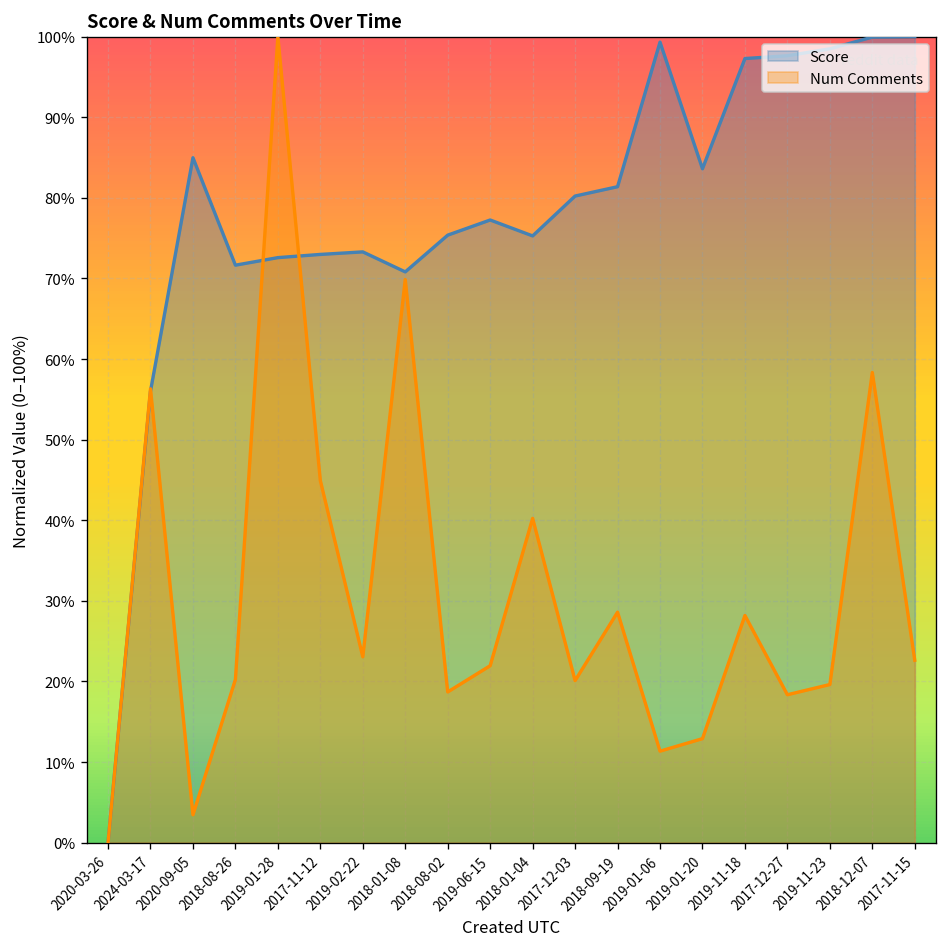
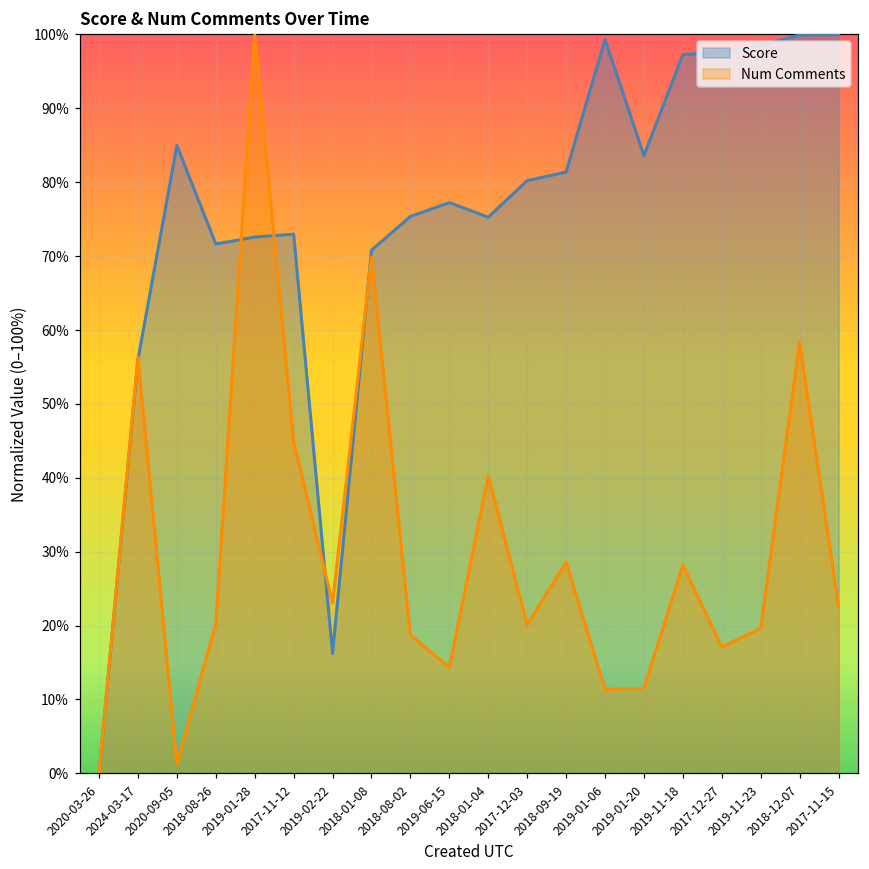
  {
    "Score": {
      "2020-09-05": "85%",
      "2018-08-26": "72%",
      "2019-01-28": "73%",
      "2017-11-12": "73%",
-     "2019-02-22": "73%",
+     "2019-02-22": "16%",
      "2018-01-08": "71%",
      "2018-08-02": "75%",
      "2019-06-15": "77%",
      "2018-01-04": "75%",
      "2017-12-03": "80%",
      "2018-09-19": "81%",
      "2019-01-06": "99%",
      "2019-01-20": "84%",
      "2019-11-18": "97%",
      "2018-12-07": "100%",
      "2017-11-15": "100%"
    },
    "Num Comments": {
-     "2020-09-05": "3%",
+     "2020-09-05": "1%",
      "2018-08-26": "20%",
      "2019-01-28": "100%",
      "2017-11-12": "45%",
      "2019-02-22": "23%",
      "2018-01-08": "70%",
      "2018-08-02": "19%",
-     "2019-06-15": "22%",
+     "2019-06-15": "14%",
      "2018-01-04": "40%",
      "2017-12-03": "20%",
      "2018-09-19": "29%",
      "2019-01-06": "11%",
-     "2019-01-20": "13%",
+     "2019-01-20": "12%",
      "2019-11-18": "28%",
-     "2017-12-27": "18%",
+     "2017-12-27": "17%",
      "2019-11-23": "20%",
      "2018-12-07": "58%",
      "2017-11-15": "23%"
    }
  }
